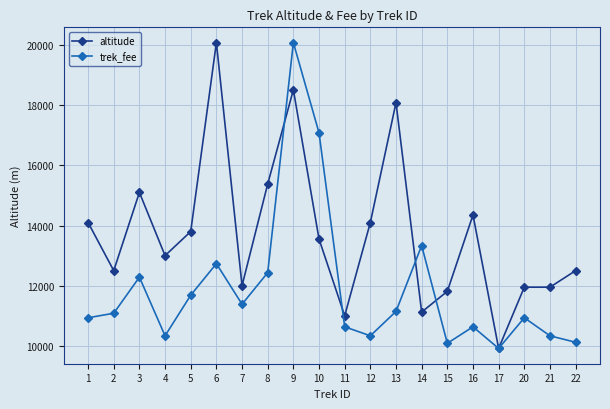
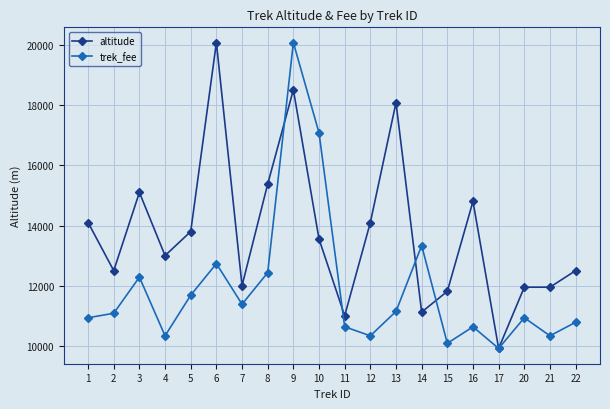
  {
    "altitude": {
      "1": 14100,
      "2": 12500,
      "3": 15100,
      "4": 13000,
      "5": 13800,
      "6": 20100,
      "7": 12000,
      "8": 15400,
      "9": 18500,
      "10": 13600,
      "11": 11000,
      "12": 14100,
      "13": 18100,
      "14": 11100,
      "15": 11800,
-     "16": 14400,
+     "16": 14800,
      "20": 12000,
      "21": 12000,
      "22": 12500
    },
    "trek_fee": {
      "1": 10900,
      "2": 11100,
      "3": 12300,
      "4": 10300,
      "5": 11700,
      "6": 12700,
      "7": 11400,
      "8": 12400,
      "9": 20100,
      "10": 17100,
      "11": 10600,
      "12": 10300,
      "13": 11100,
      "14": 13300,
      "15": 10100,
      "16": 10600,
      "20": 10900,
      "21": 10300,
-     "22": 10100
+     "22": 10800
    }
  }
